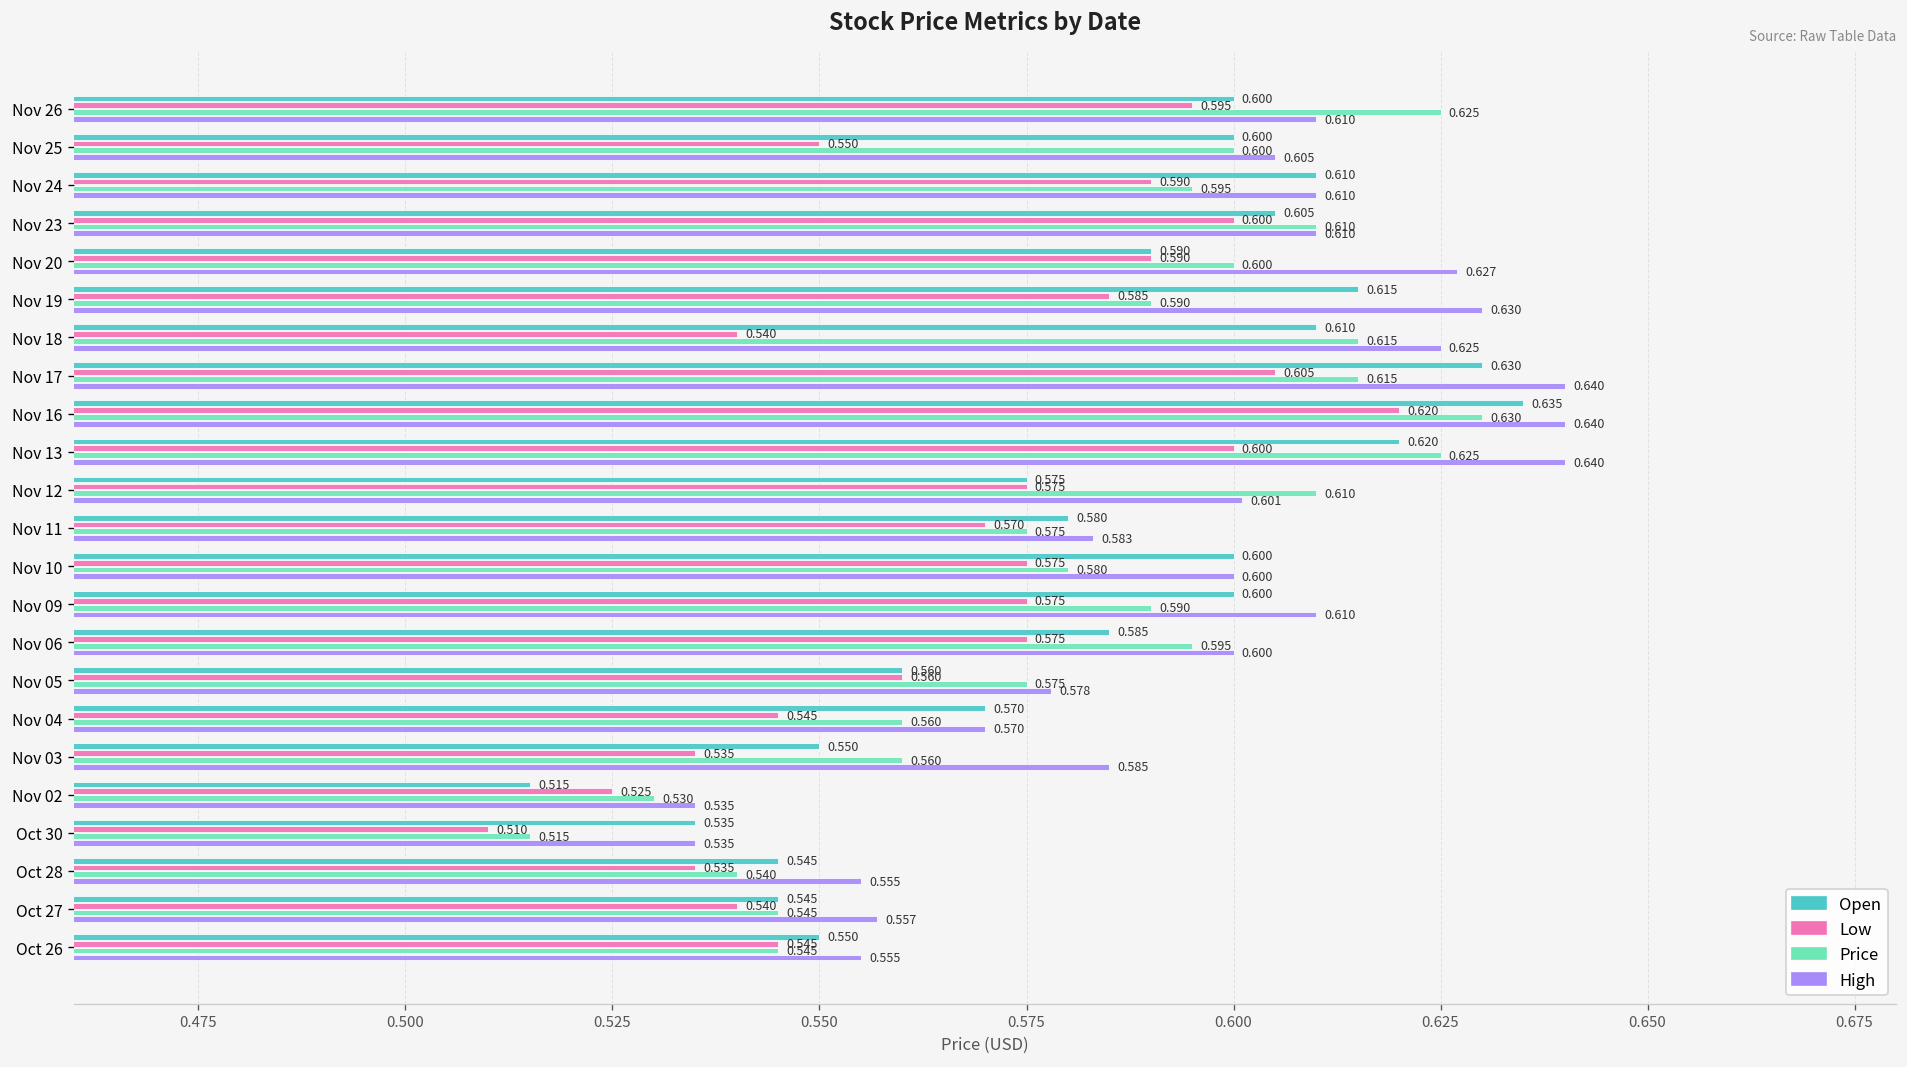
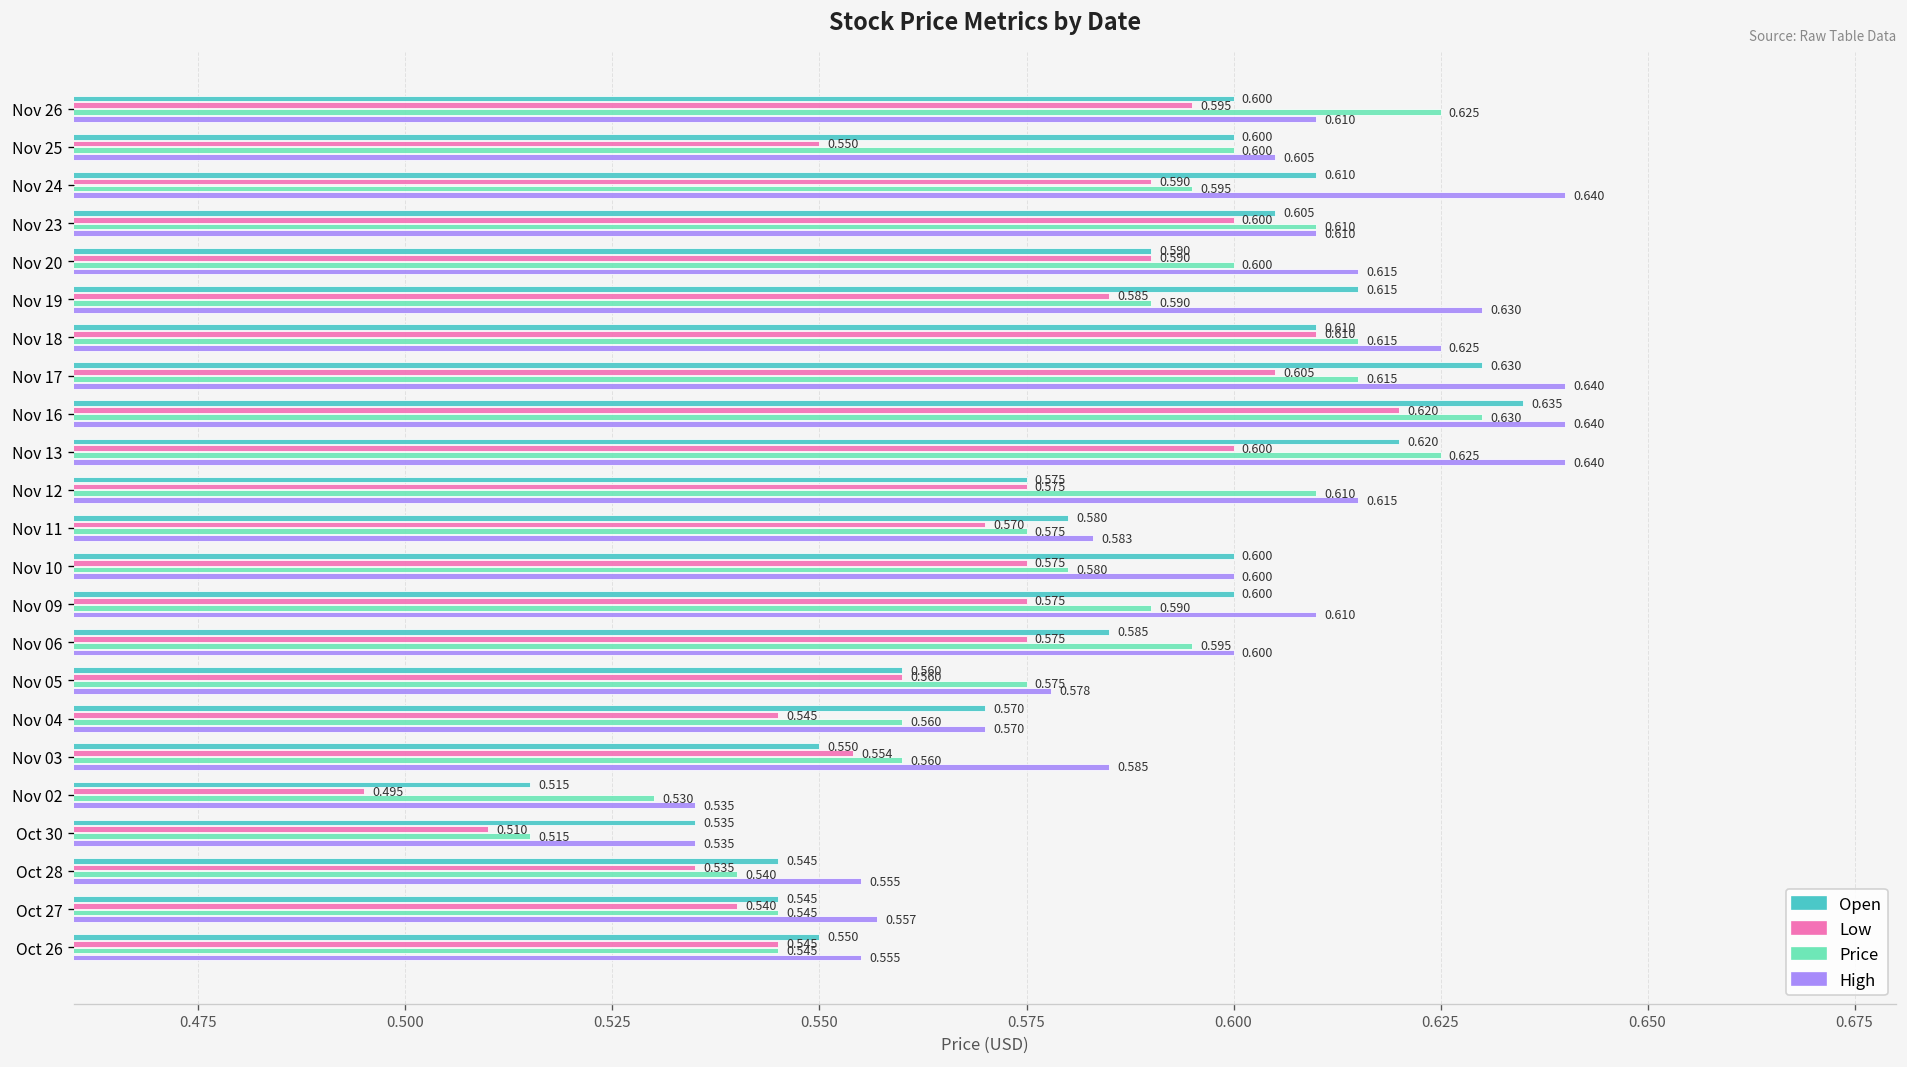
  {
    "Low": {
      "Nov 26": 0.595,
      "Nov 25": 0.550,
      "Nov 24": 0.590,
      "Nov 23": 0.600,
      "Nov 19": 0.585,
-     "Nov 18": 0.540,
+     "Nov 18": 0.610,
      "Nov 17": 0.605,
      "Nov 16": 0.620,
      "Nov 13": 0.600,
      "Nov 11": 0.570,
      "Nov 10": 0.575,
      "Nov 09": 0.575,
      "Nov 06": 0.575,
      "Nov 04": 0.545,
-     "Nov 03": 0.535,
-     "Nov 02": 0.525,
+     "Nov 03": 0.554,
+     "Nov 02": 0.495,
      "Oct 30": 0.510,
      "Oct 28": 0.535,
      "Oct 27": 0.540
    },
    "High": {
      "Nov 26": 0.610,
      "Nov 25": 0.605,
-     "Nov 24": 0.610,
-     "Nov 20": 0.627,
+     "Nov 24": 0.640,
+     "Nov 20": 0.615,
      "Nov 19": 0.630,
      "Nov 18": 0.625,
      "Nov 17": 0.640,
      "Nov 16": 0.640,
      "Nov 13": 0.640,
-     "Nov 12": 0.601,
+     "Nov 12": 0.615,
      "Nov 11": 0.583,
      "Nov 10": 0.600,
      "Nov 09": 0.610,
      "Nov 06": 0.600,
      "Nov 05": 0.578,
      "Nov 04": 0.570,
      "Nov 03": 0.585,
      "Nov 02": 0.535,
      "Oct 30": 0.535,
      "Oct 28": 0.555,
      "Oct 27": 0.557,
      "Oct 26": 0.555
    }
  }
